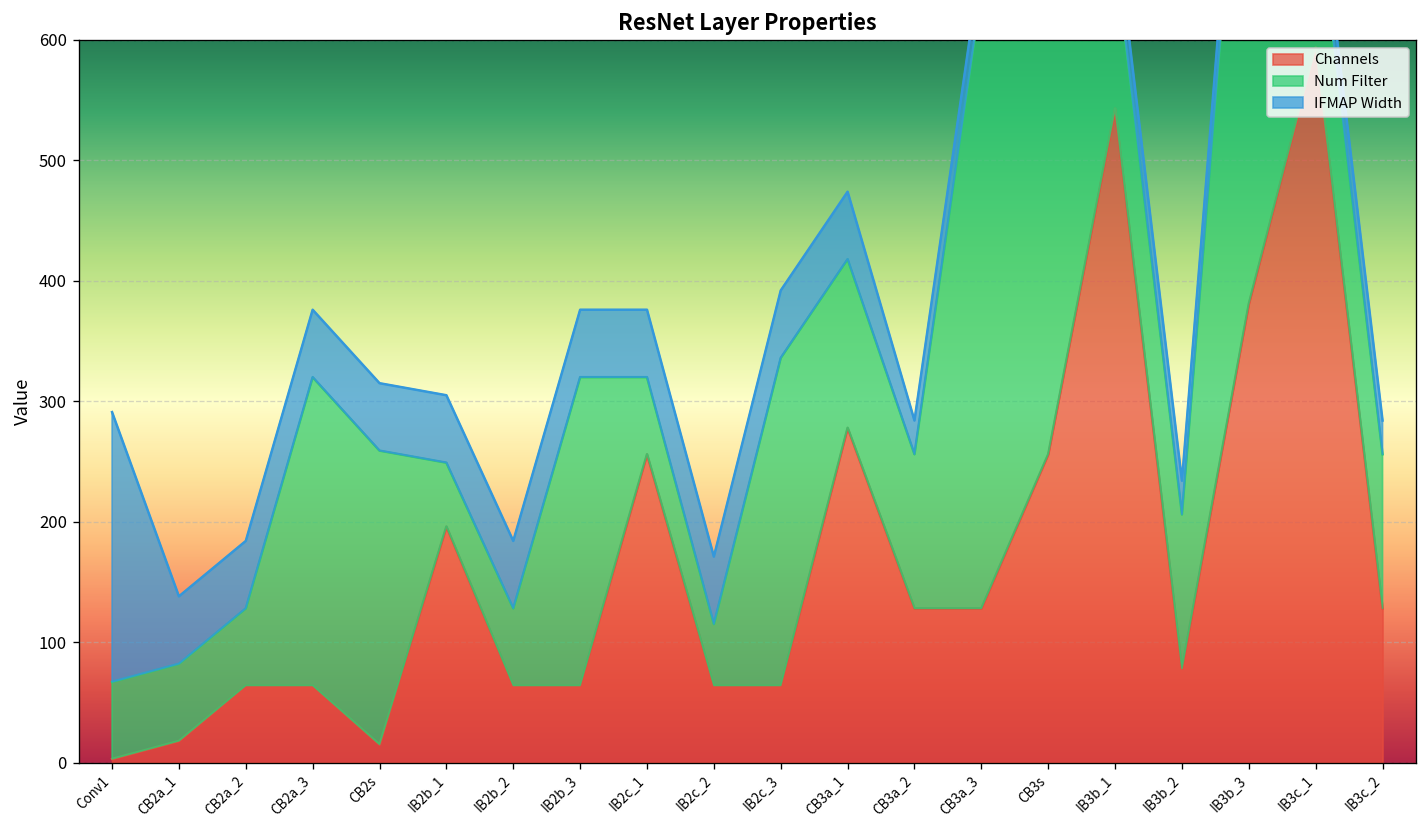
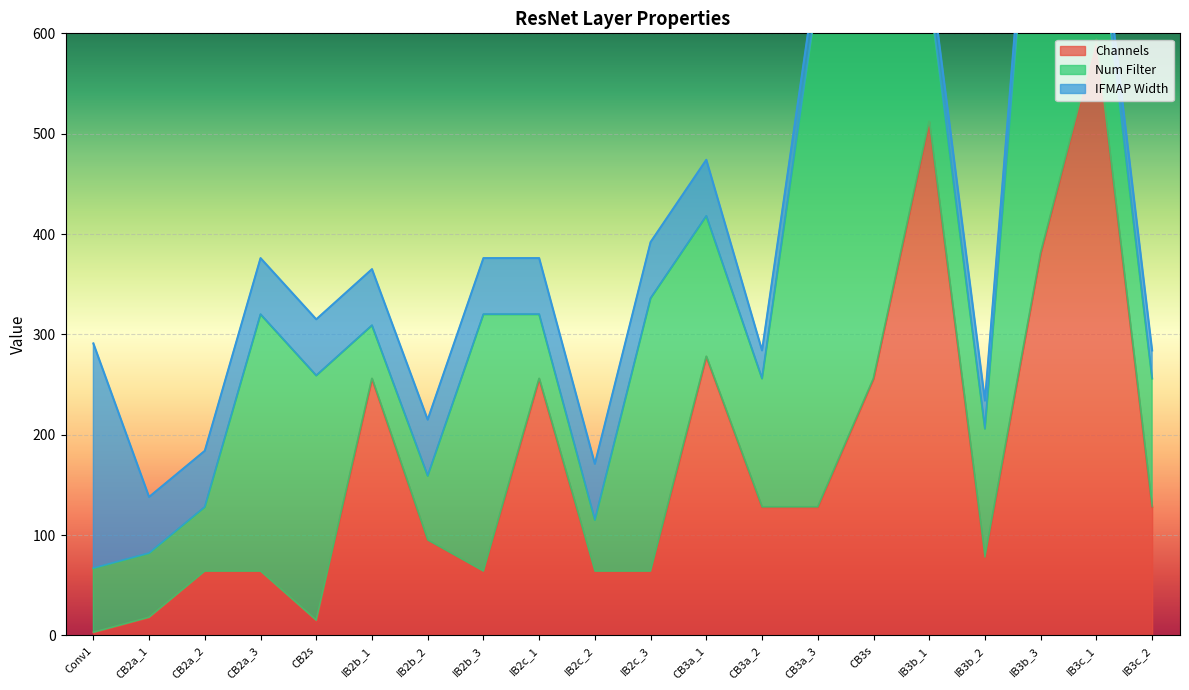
  {
    "Channels": {
      "Conv1": 3,
      "CB2a_1": 18,
      "CB2a_2": 64,
      "CB2a_3": 64,
      "CB2s": 15,
-     "IB2b_1": 196,
-     "IB2b_2": 64,
+     "IB2b_1": 256,
+     "IB2b_2": 95,
      "IB2b_3": 64,
      "IB2c_1": 256,
      "IB2c_2": 64,
      "IB2c_3": 64,
      "CB3a_1": 278,
      "CB3a_2": 128,
      "CB3a_3": 128,
      "CB3s": 256,
-     "IB3b_1": 543,
+     "IB3b_1": 512,
      "IB3b_2": 78,
      "IB3b_3": 381,
      "IB3c_1": 594,
      "IB3c_2": 128
    },
    "Num Filter": {
      "Conv1": 64,
      "CB2a_1": 64,
      "CB2a_2": 64,
      "CB2a_3": 256,
      "CB2s": 244,
      "IB2b_1": 53,
      "IB2b_2": 64,
      "IB2b_3": 256,
      "IB2c_1": 64,
      "IB2c_2": 51,
      "IB2c_3": 272,
      "CB3a_1": 140,
      "CB3a_2": 128,
      "IB3b_2": 128,
      "IB3c_2": 128
    },
    "IFMAP Width": {
      "Conv1": 224,
      "CB2a_1": 56,
      "CB2a_2": 56,
      "CB2a_3": 56,
      "CB2s": 56,
      "IB2b_1": 56,
      "IB2b_2": 56,
      "IB2b_3": 56,
      "IB2c_1": 56,
      "IB2c_2": 56,
      "IB2c_3": 56,
      "CB3a_1": 56,
      "CB3a_2": 28,
      "IB3b_2": 28,
      "IB3c_2": 28
    }
  }
